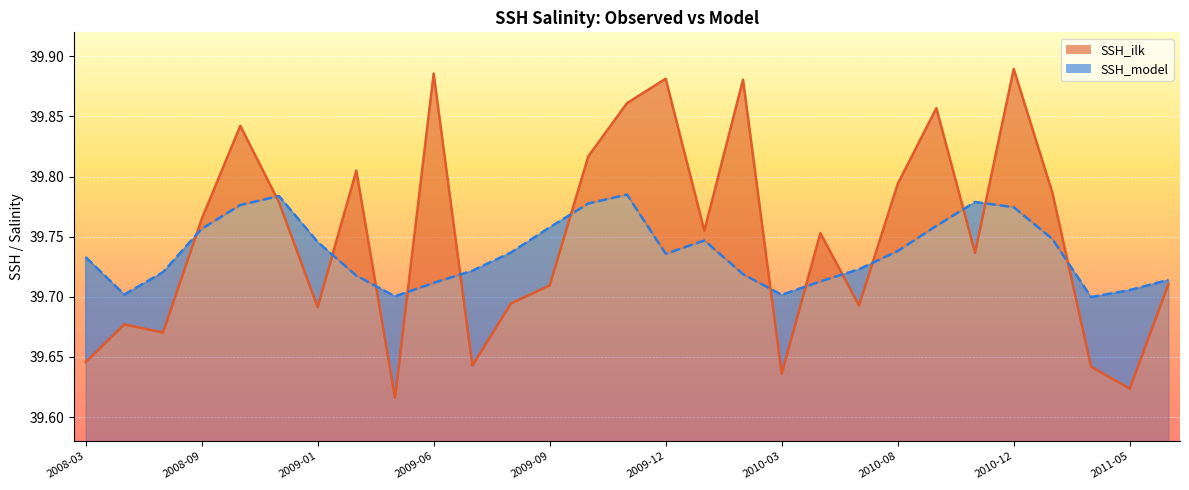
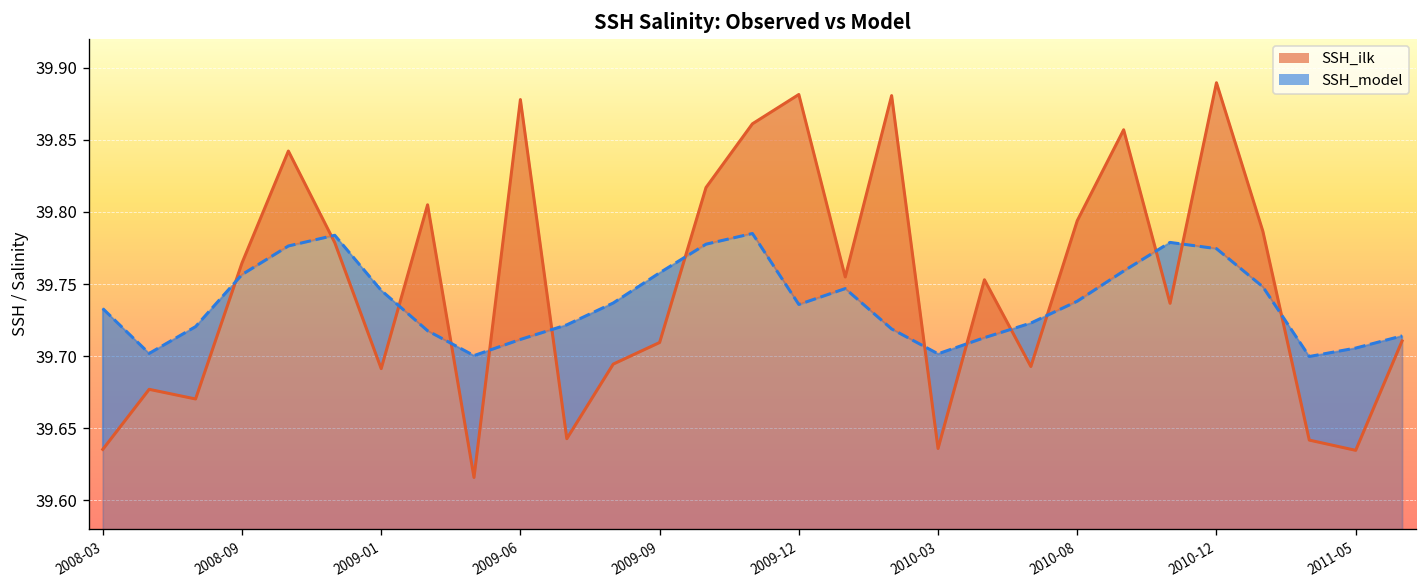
  {
    "SSH_ilk": {
-     "2008-03": 39.646,
+     "2008-03": 39.635,
      "2008-09": 39.765,
      "2009-01": 39.691,
-     "2009-06": 39.886,
+     "2009-06": 39.878,
      "2009-09": 39.710,
      "2009-12": 39.881,
      "2010-03": 39.636,
      "2010-08": 39.794,
      "2010-12": 39.890,
-     "2011-05": 39.624
+     "2011-05": 39.635
    },
    "SSH_model": {
      "2008-03": 39.733,
      "2008-09": 39.757,
      "2009-01": 39.746,
      "2009-06": 39.712,
      "2009-09": 39.758,
      "2009-12": 39.736,
      "2010-03": 39.702,
      "2010-08": 39.738,
      "2010-12": 39.775,
      "2011-05": 39.706
    }
  }
